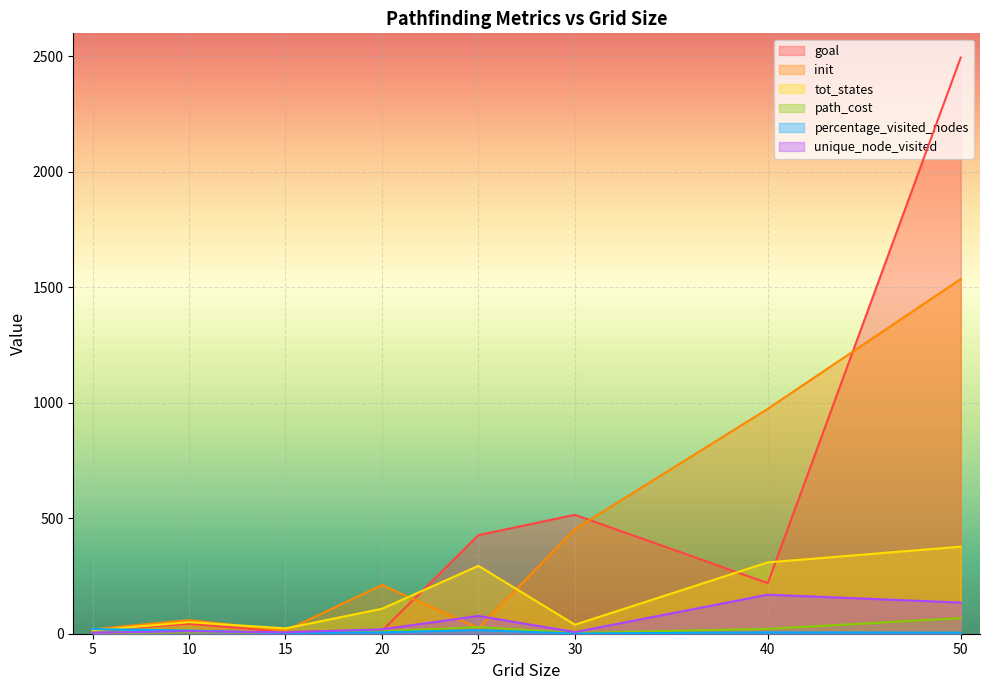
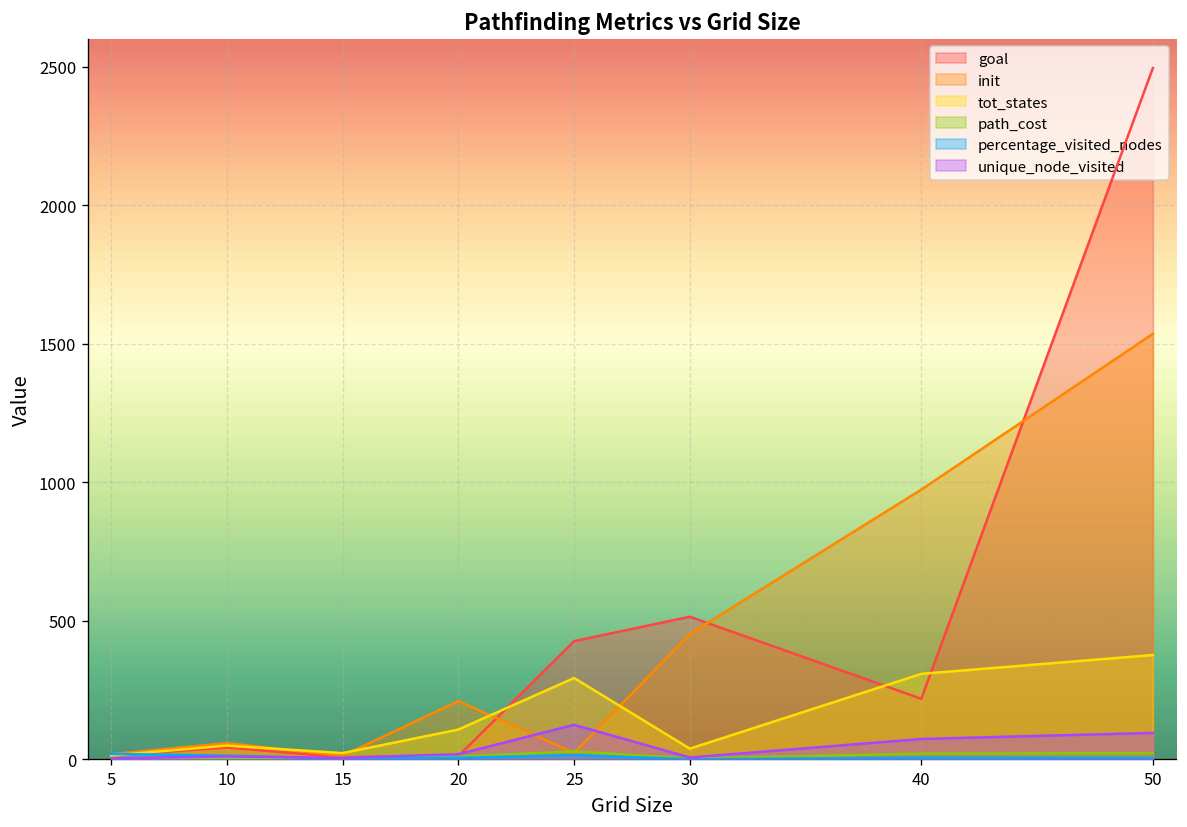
  {
    "path_cost": {
      "40": 20,
-     "50": 70
+     "50": 20
    },
    "percentage_visited_nodes": {
      "40": 10,
      "50": 0
    },
    "unique_node_visited": {
-     "25": 80,
-     "40": 170,
-     "50": 140
+     "25": 130,
+     "40": 70,
+     "50": 100
    }
  }
